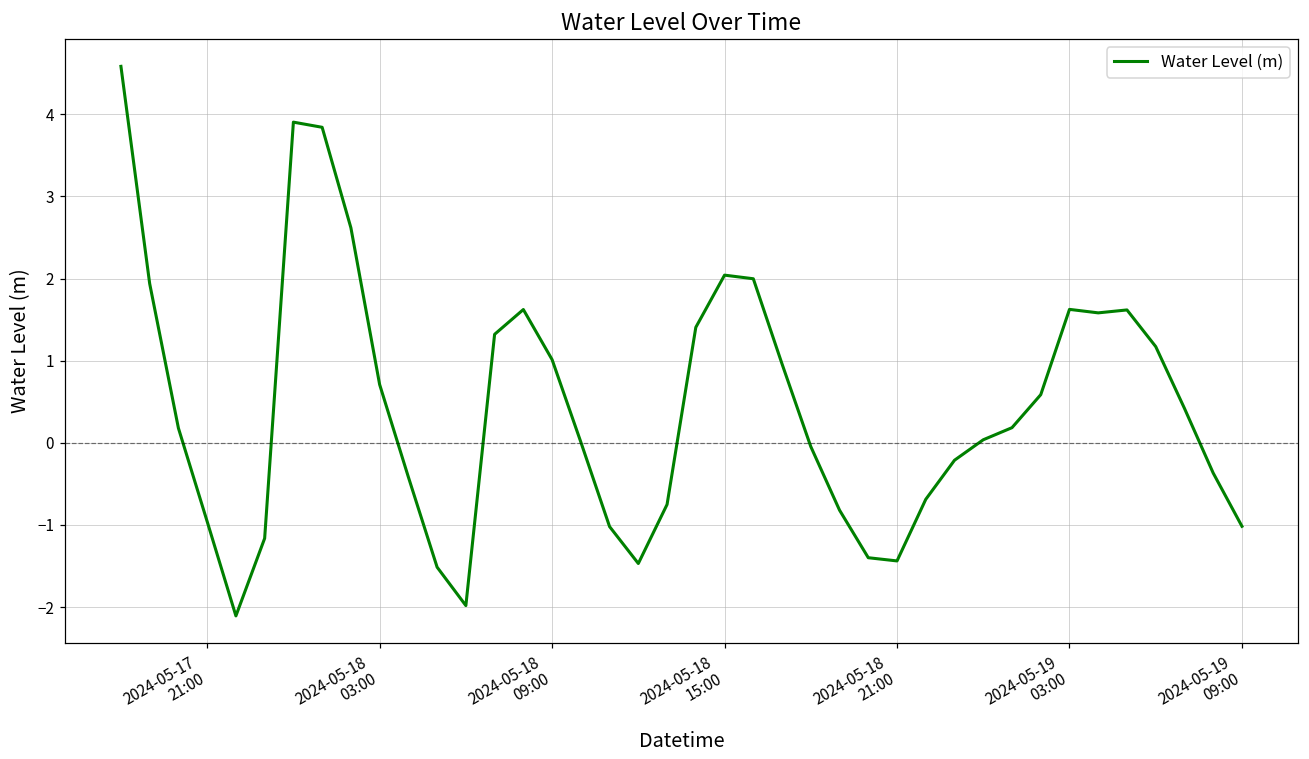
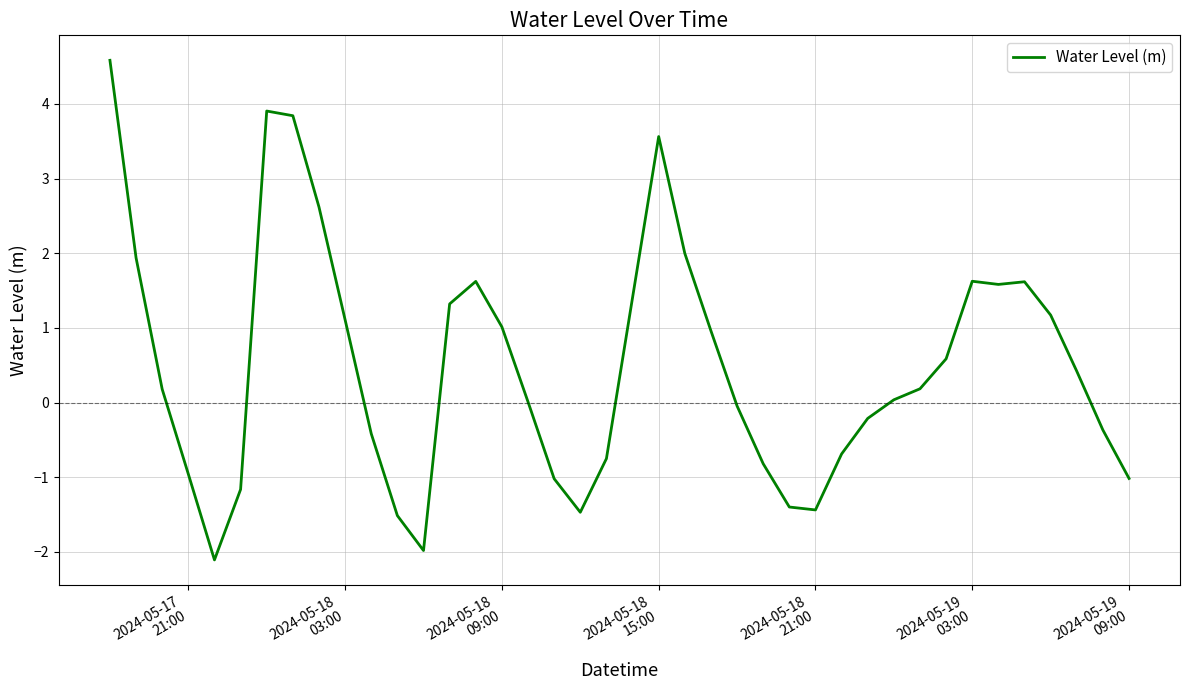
  {
    "2024-05-17 21:00": -1.0,
-   "2024-05-18 03:00": 0.7,
+   "2024-05-18 03:00": 1.1,
    "2024-05-18 09:00": 1.0,
-   "2024-05-18 15:00": 2.0,
+   "2024-05-18 15:00": 3.6,
    "2024-05-18 21:00": -1.4,
    "2024-05-19 03:00": 1.6,
    "2024-05-19 09:00": -1.0
  }
